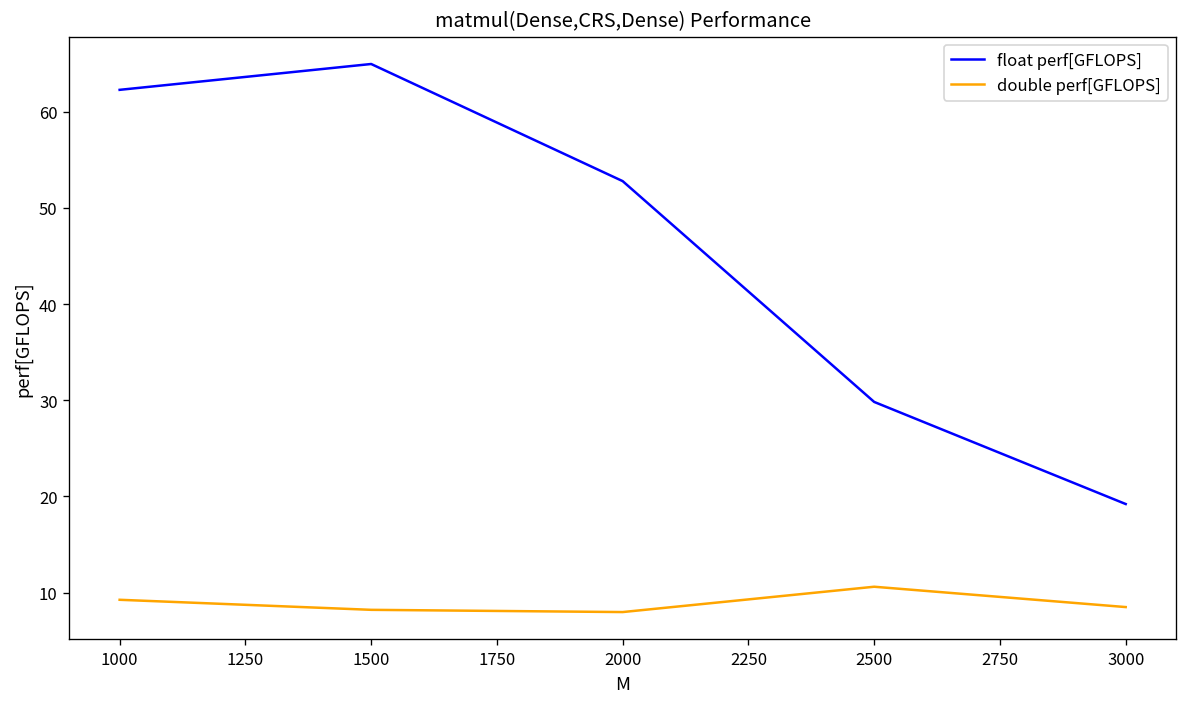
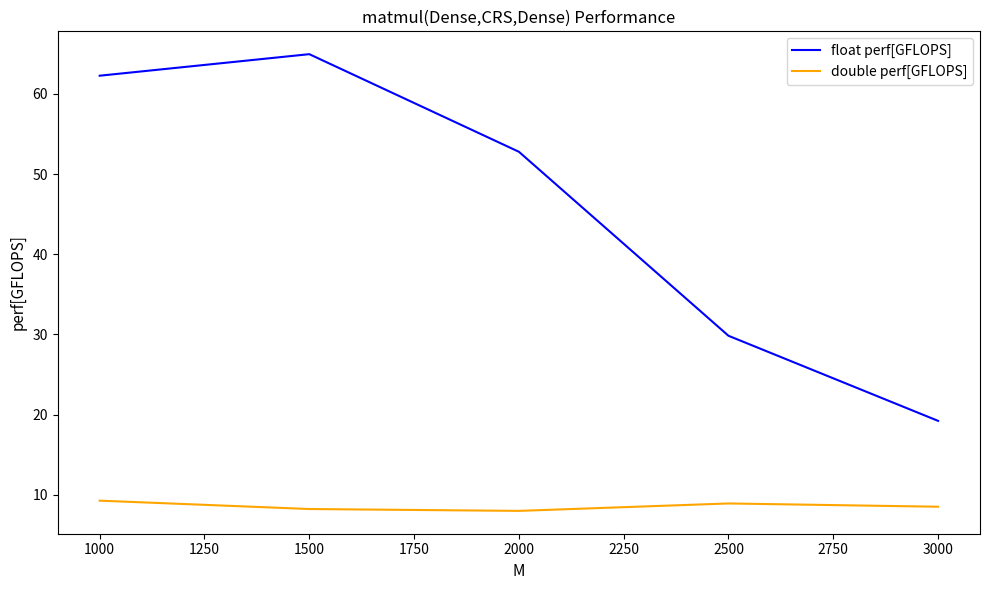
  {
    "float perf[GFLOPS]": {
      "1000": 62,
      "1500": 65,
      "2000": 53,
      "2500": 30,
      "3000": 19
    },
    "double perf[GFLOPS]": {
      "1000": 9,
      "1500": 8,
      "2000": 8,
-     "2500": 11,
+     "2500": 9,
      "3000": 9
    }
  }
